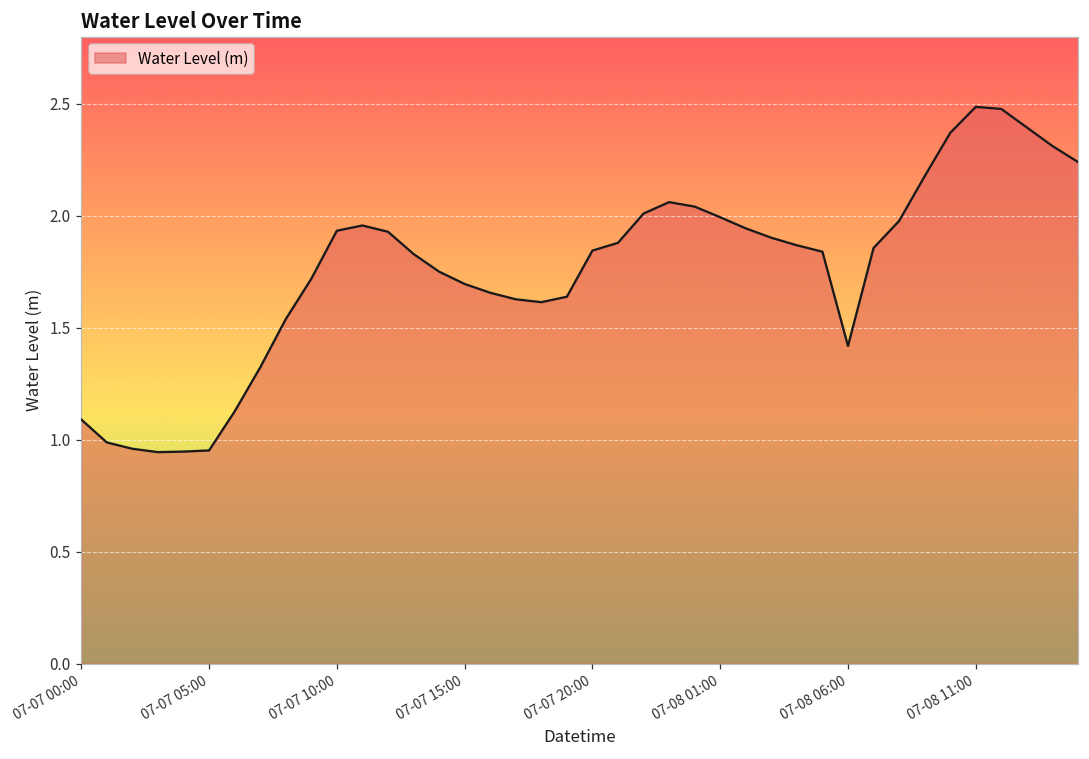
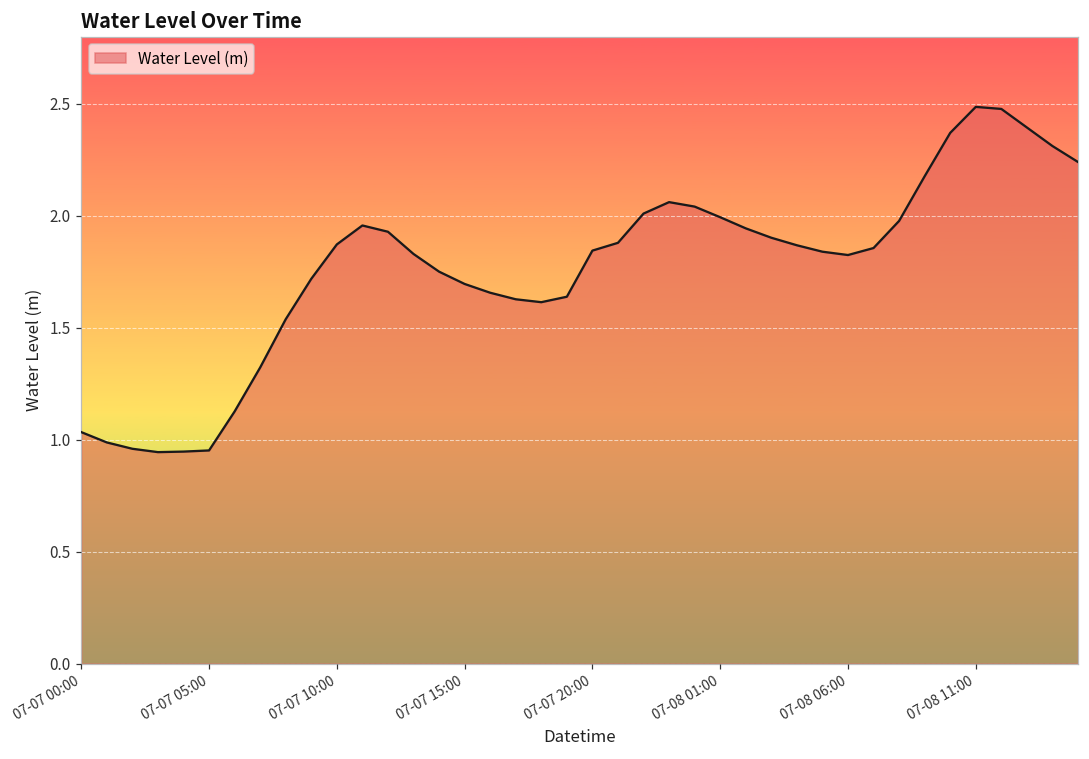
  {
-   "07-07 00:00": 1.09,
+   "07-07 00:00": 1.03,
    "07-07 05:00": 0.95,
-   "07-07 10:00": 1.93,
+   "07-07 10:00": 1.87,
    "07-07 15:00": 1.70,
    "07-07 20:00": 1.84,
    "07-08 01:00": 1.99,
-   "07-08 06:00": 1.42,
+   "07-08 06:00": 1.82,
    "07-08 11:00": 2.49
  }
